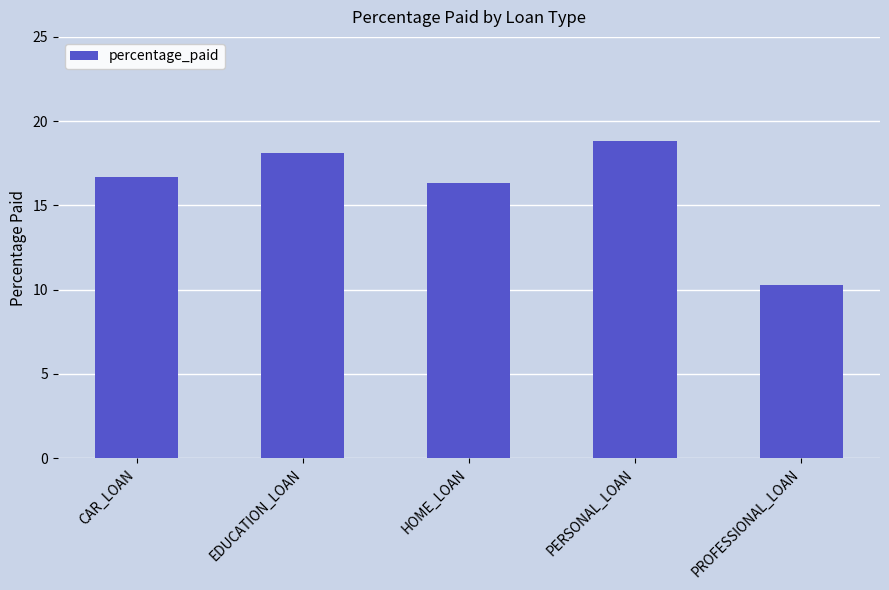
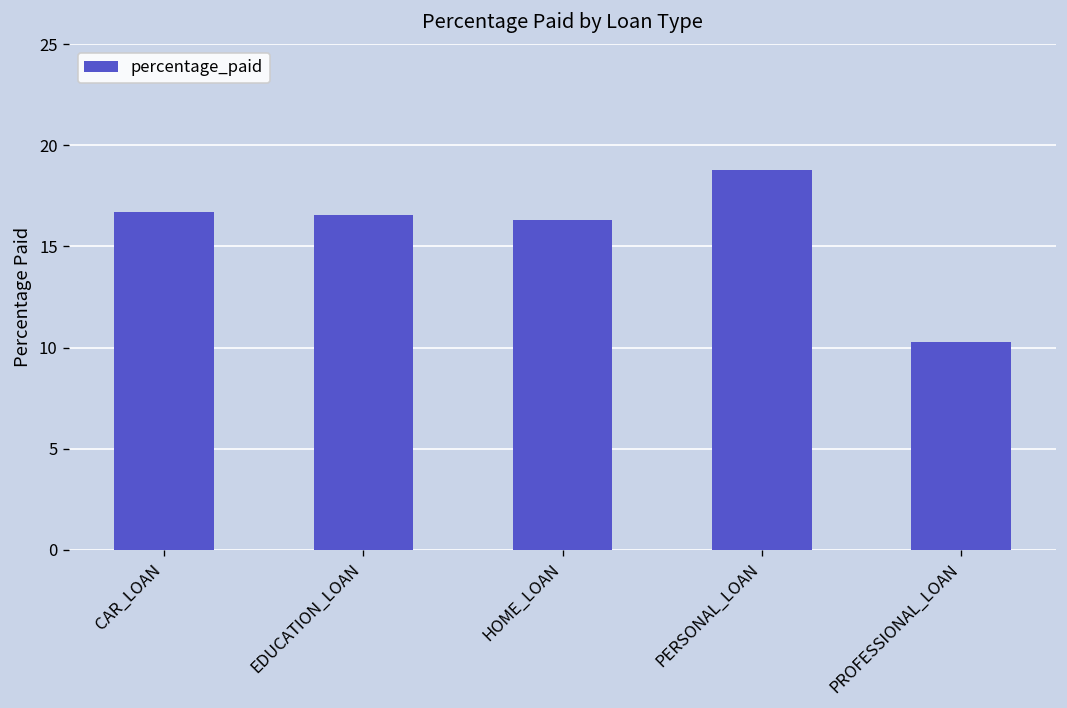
  {
    "CAR_LOAN": 16.7,
-   "EDUCATION_LOAN": 18.1,
+   "EDUCATION_LOAN": 16.5,
    "HOME_LOAN": 16.3,
    "PERSONAL_LOAN": 18.8,
    "PROFESSIONAL_LOAN": 10.3
  }
